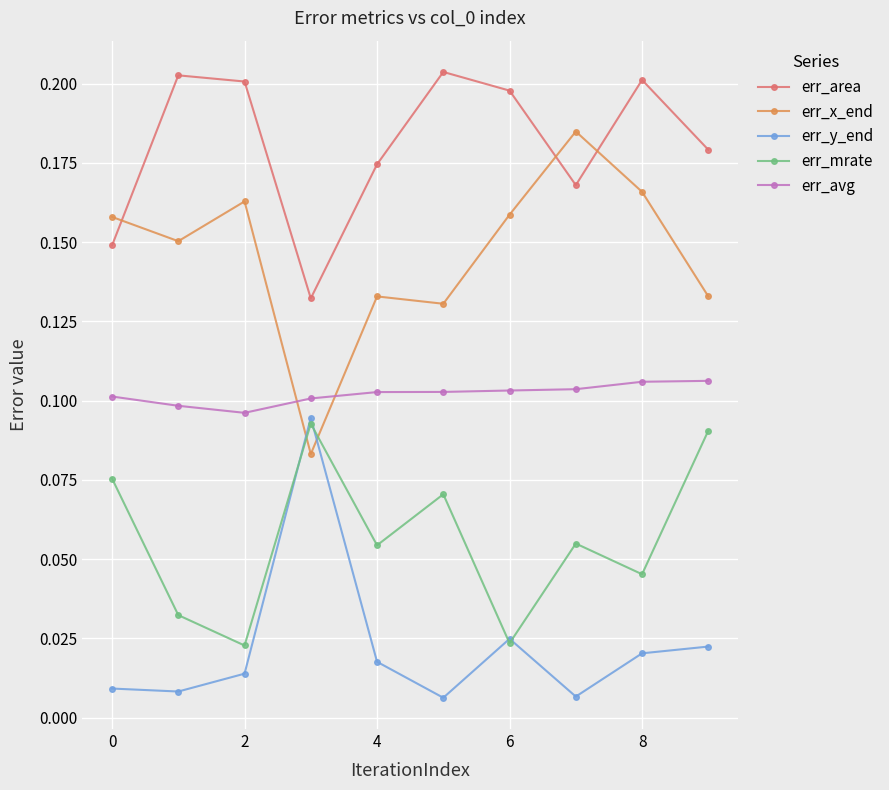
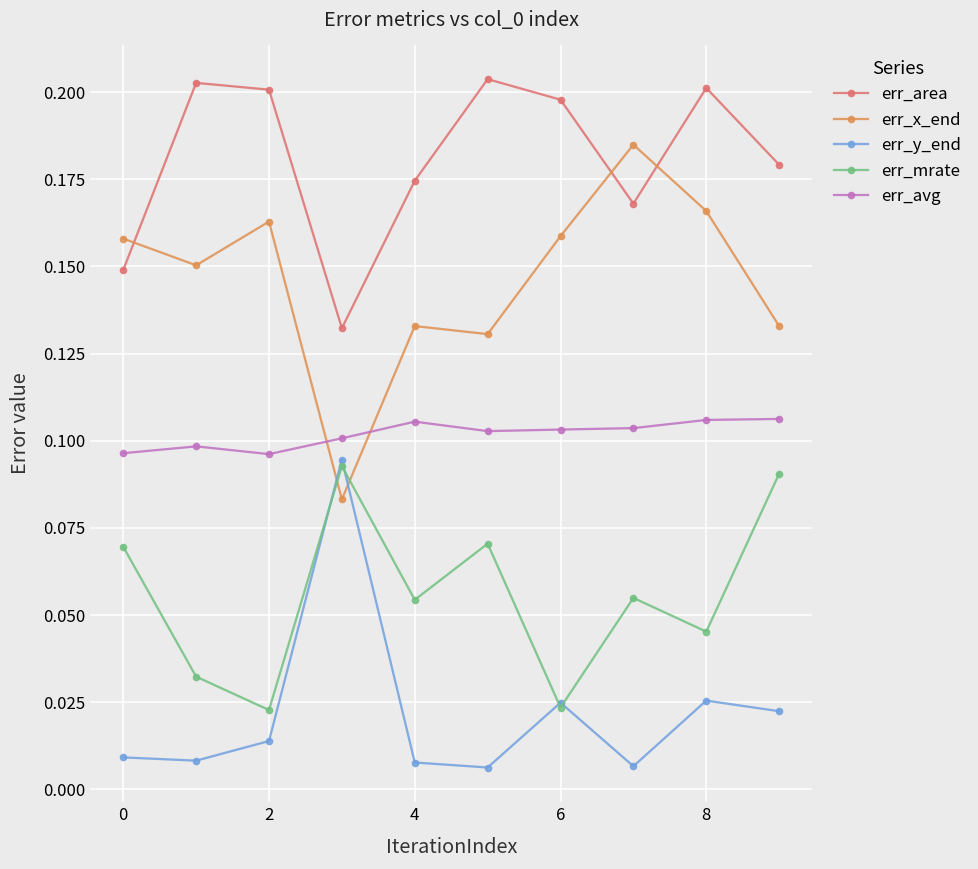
  {
    "err_y_end": {
      "0": 0.009,
      "2": 0.014,
-     "4": 0.018,
+     "4": 0.008,
      "6": 0.025,
-     "8": 0.020
+     "8": 0.025
    },
    "err_mrate": {
-     "0": 0.075,
+     "0": 0.070,
      "2": 0.023,
      "4": 0.054,
      "6": 0.023,
      "8": 0.045
    },
    "err_avg": {
-     "0": 0.101,
+     "0": 0.096,
      "2": 0.096,
-     "4": 0.103,
+     "4": 0.105,
      "6": 0.103,
      "8": 0.106
    }
  }
